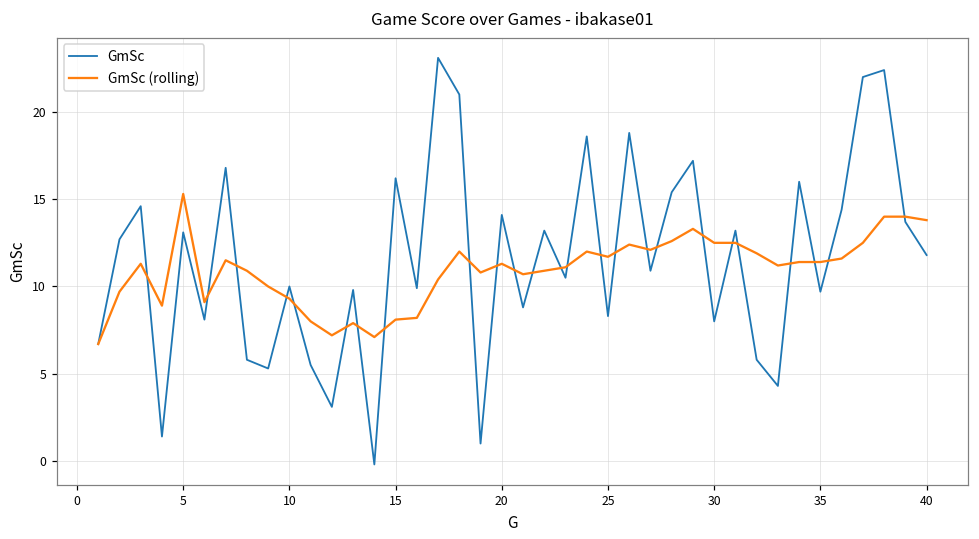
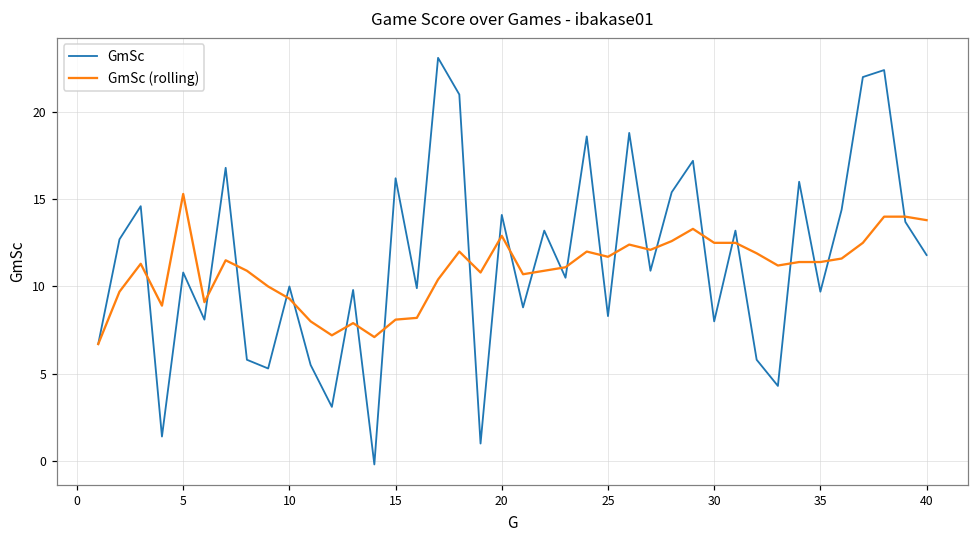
  {
    "GmSc": {
-     "5": 13.1,
+     "5": 10.8,
      "10": 10.0,
      "15": 16.2,
      "20": 14.1,
      "25": 8.3,
      "30": 8.0,
      "35": 9.7,
      "40": 11.8
    },
    "GmSc (rolling)": {
      "5": 15.3,
      "10": 9.3,
      "15": 8.1,
-     "20": 11.3,
+     "20": 12.9,
      "25": 11.7,
      "30": 12.5,
      "35": 11.4,
      "40": 13.8
    }
  }
